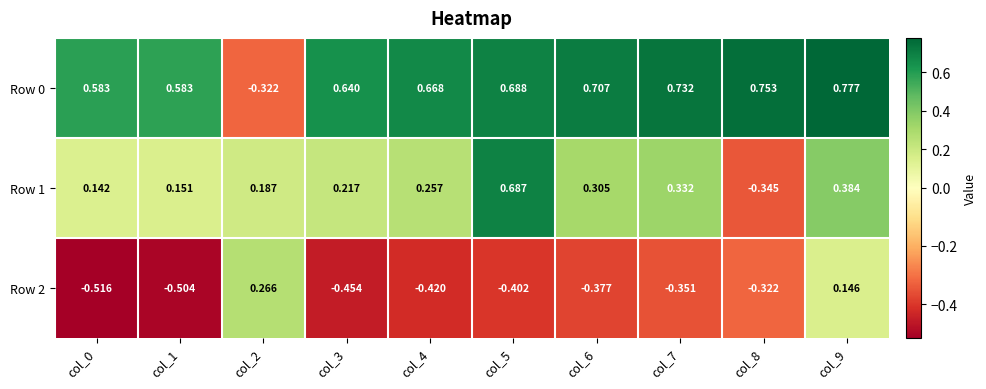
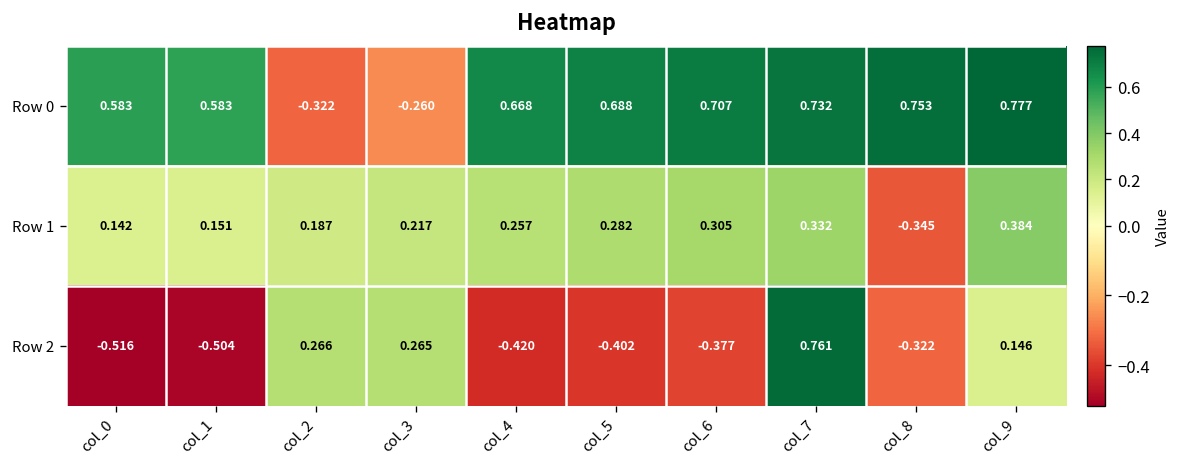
  {
    "Row 0": {
      "col_0": 0.583,
      "col_1": 0.583,
      "col_2": -0.322,
-     "col_3": 0.640,
+     "col_3": -0.260,
      "col_4": 0.668,
      "col_5": 0.688,
      "col_6": 0.707,
      "col_7": 0.732,
      "col_8": 0.753,
      "col_9": 0.777
    },
    "Row 1": {
      "col_0": 0.142,
      "col_1": 0.151,
      "col_2": 0.187,
      "col_3": 0.217,
      "col_4": 0.257,
-     "col_5": 0.687,
+     "col_5": 0.282,
      "col_6": 0.305,
      "col_7": 0.332,
      "col_8": -0.345,
      "col_9": 0.384
    },
    "Row 2": {
      "col_0": -0.516,
      "col_1": -0.504,
      "col_2": 0.266,
-     "col_3": -0.454,
+     "col_3": 0.265,
      "col_4": -0.420,
      "col_5": -0.402,
      "col_6": -0.377,
-     "col_7": -0.351,
+     "col_7": 0.761,
      "col_8": -0.322,
      "col_9": 0.146
    }
  }
